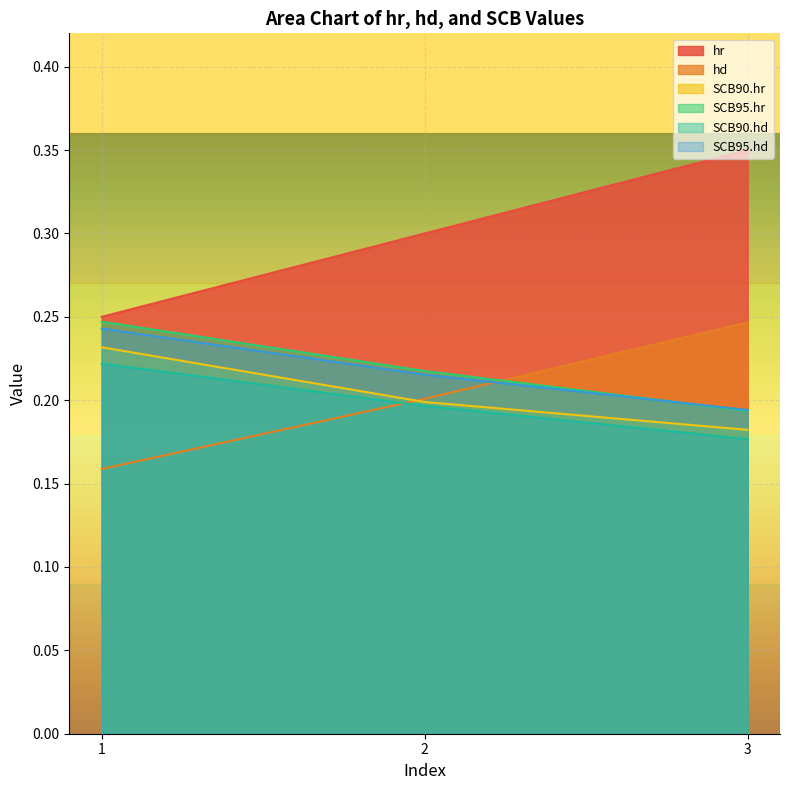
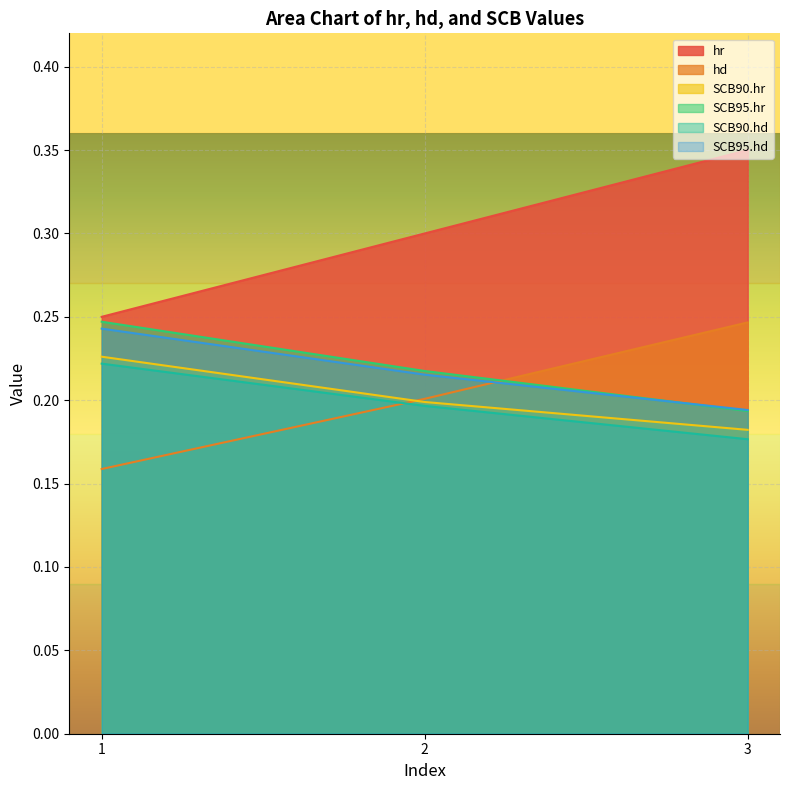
  {
    "SCB90.hr": {
-     "1": 0.232,
+     "1": 0.226,
      "2": 0.199,
      "3": 0.182
    }
  }
